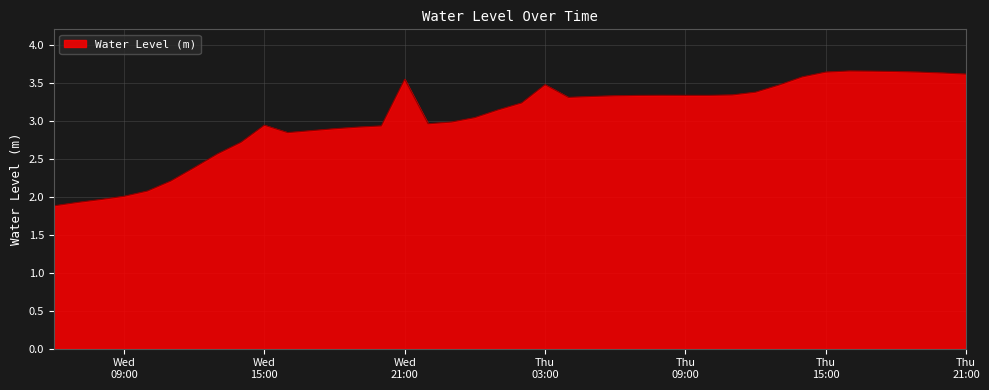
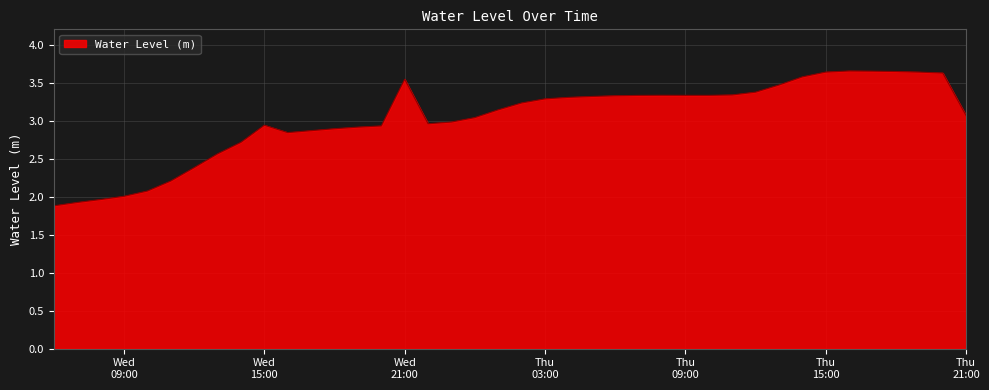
  {
    "Wed 09:00": 2.0,
    "Wed 15:00": 2.9,
    "Wed 21:00": 3.5,
-   "Thu 03:00": 3.5,
+   "Thu 03:00": 3.3,
    "Thu 09:00": 3.3,
    "Thu 15:00": 3.6,
-   "Thu 21:00": 3.6
+   "Thu 21:00": 3.1
  }
